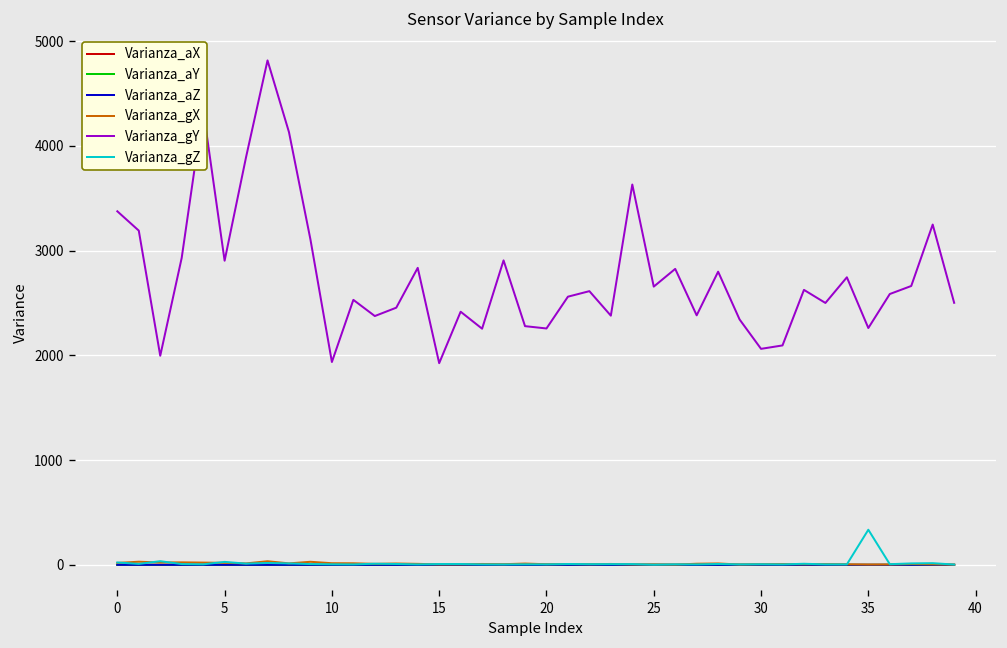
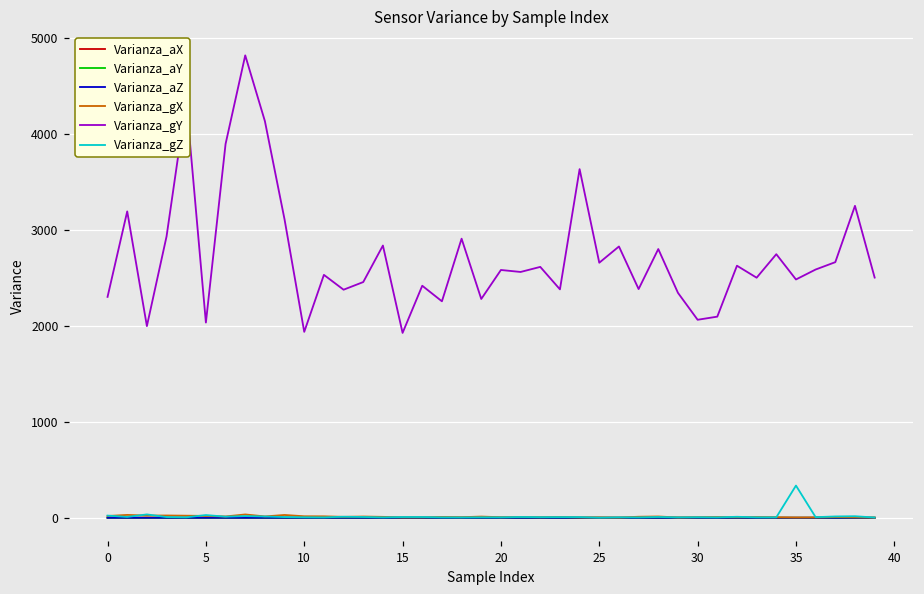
  {
    "Varianza_gY": {
-     "0": 3400,
-     "5": 2900,
+     "0": 2300,
+     "5": 2000,
      "10": 1900,
      "15": 1900,
-     "20": 2300,
+     "20": 2600,
      "25": 2700,
      "30": 2100,
-     "35": 2300
+     "35": 2500
    },
    "Varianza_gZ": {
      "35": 300
    }
  }
